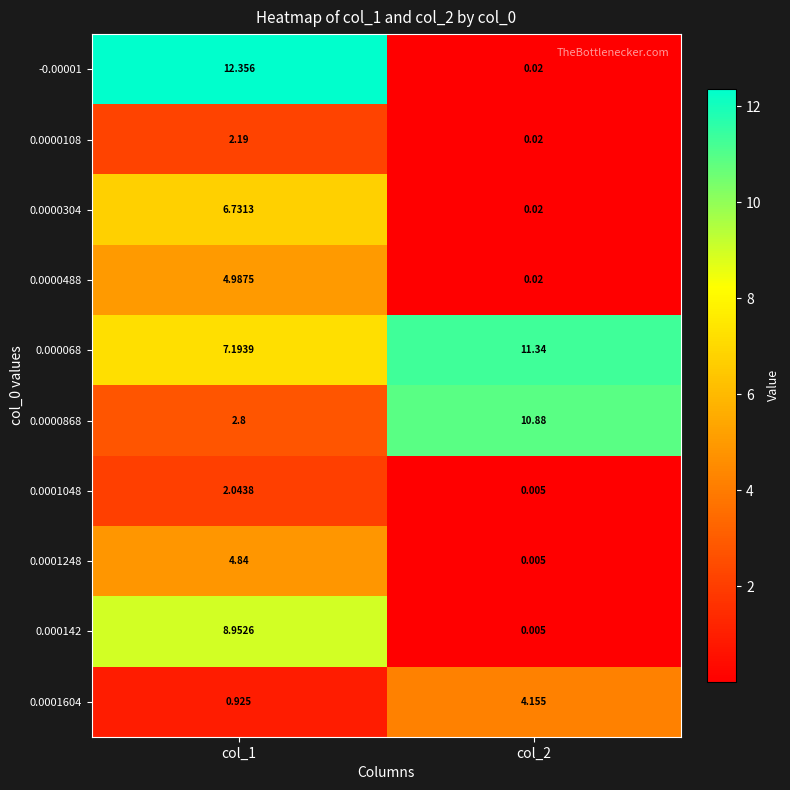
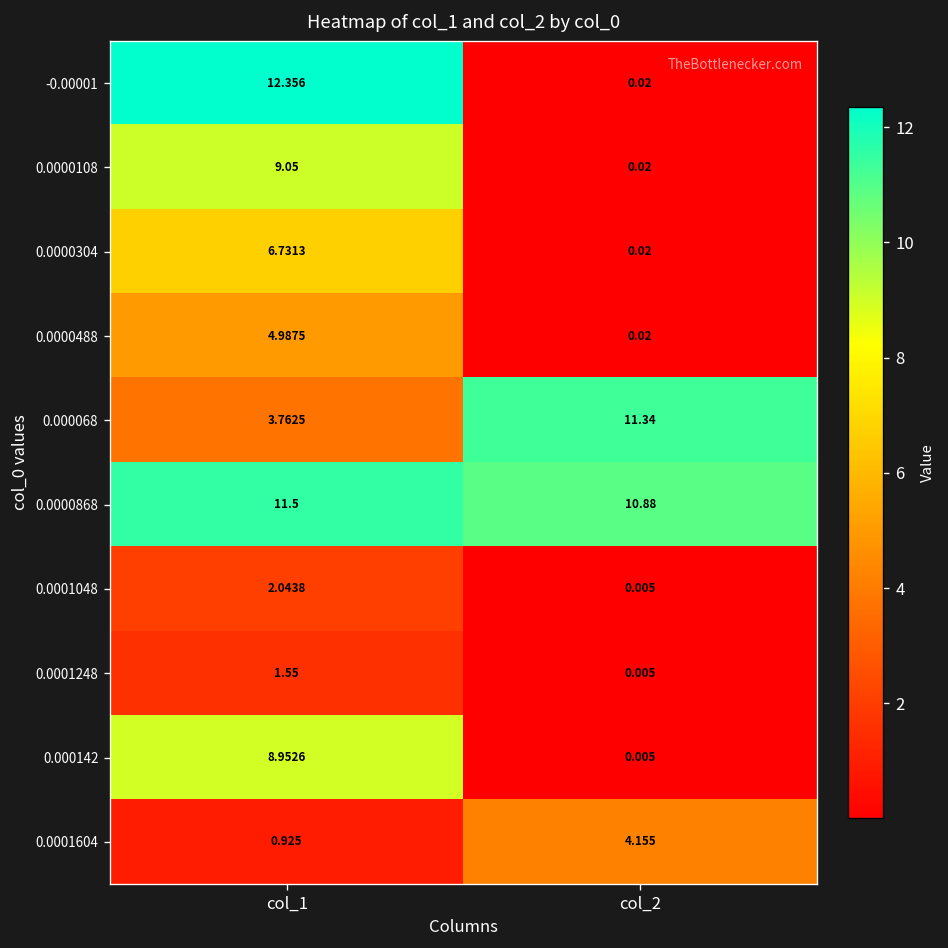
  {
    "-0.00001": {
      "col_1": 12.356
    },
    "0.0000108": {
-     "col_1": 2.19,
+     "col_1": 9.05,
      "col_2": 0.02
    },
    "0.0000304": {
      "col_1": 6.7313,
      "col_2": 0.02
    },
    "0.0000488": {
      "col_1": 4.9875,
      "col_2": 0.02
    },
    "0.000068": {
-     "col_1": 7.1939,
+     "col_1": 3.7625,
      "col_2": 11.34
    },
    "0.0000868": {
-     "col_1": 2.8,
+     "col_1": 11.5,
      "col_2": 10.88
    },
    "0.0001048": {
      "col_1": 2.0438,
      "col_2": 0.005
    },
    "0.0001248": {
-     "col_1": 4.84,
+     "col_1": 1.55,
      "col_2": 0.005
    },
    "0.000142": {
      "col_1": 8.9526,
      "col_2": 0.005
    },
    "0.0001604": {
      "col_1": 0.925,
      "col_2": 4.155
    }
  }
